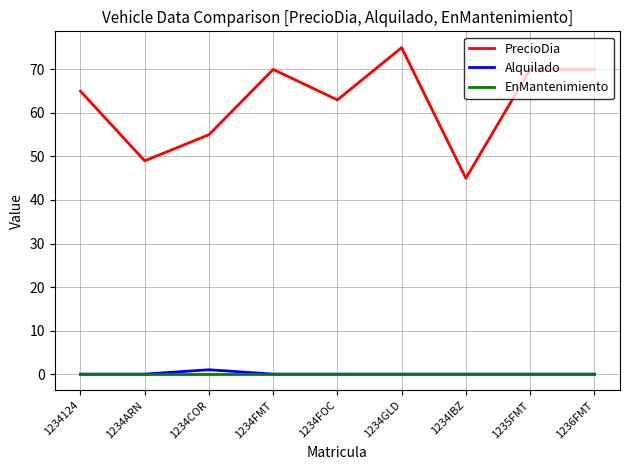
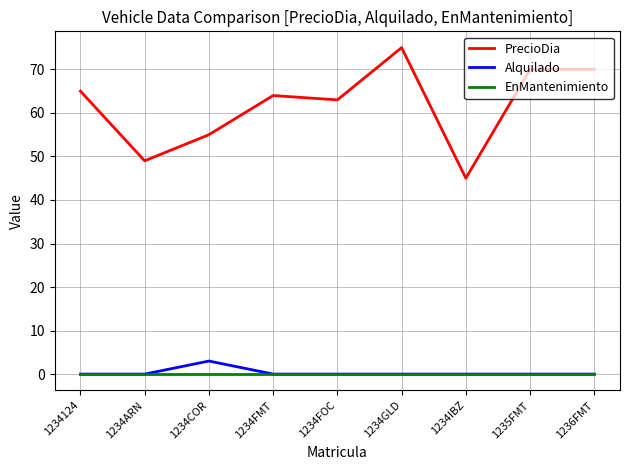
  {
    "PrecioDia": {
      "1234124": 65,
      "1234ARN": 49,
      "1234COR": 55,
-     "1234FMT": 70,
+     "1234FMT": 64,
      "1234FOC": 63,
      "1234GLD": 75,
      "1234IBZ": 45
    },
    "Alquilado": {
-     "1234COR": 1
+     "1234COR": 3
    },
    "EnMantenimiento": {
      "1234COR": 0
    }
  }
